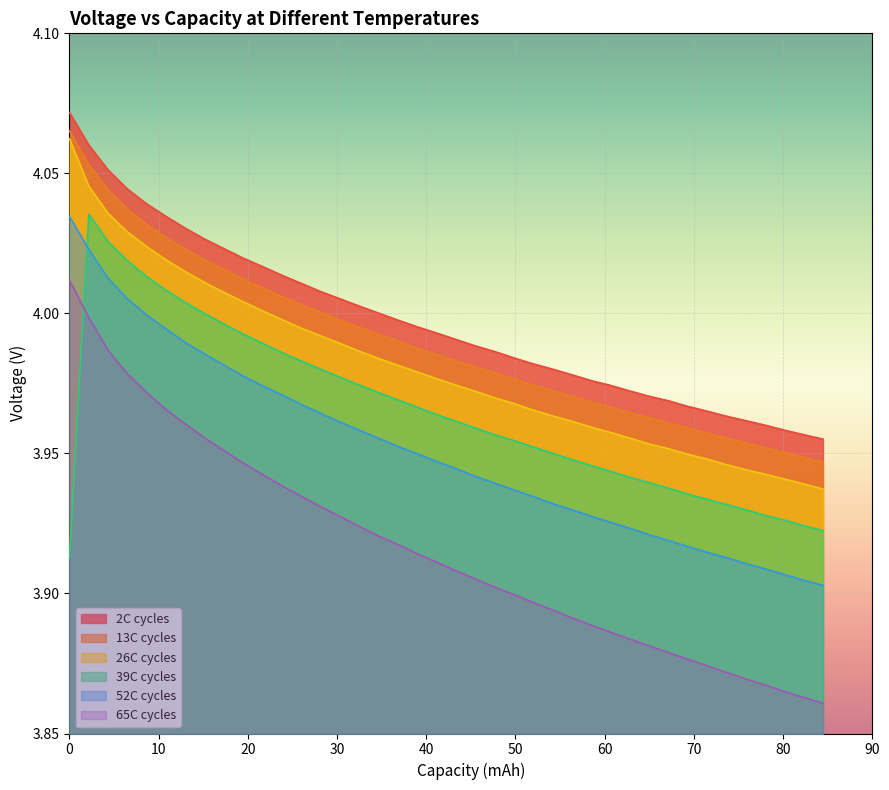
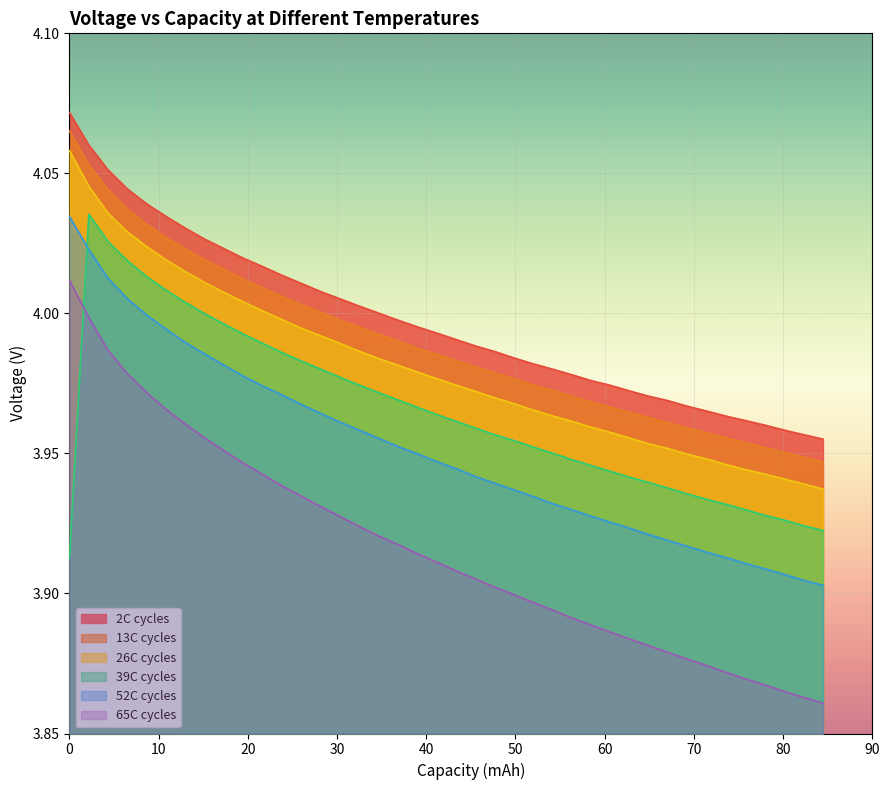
  {
    "26C cycles": {
-     "0": 4.062
+     "0": 4.058
    },
    "39C cycles": {
      "0": 3.913
    },
    "52C cycles": {
      "0": 4.035
    },
    "65C cycles": {
      "0": 4.012
    }
  }
